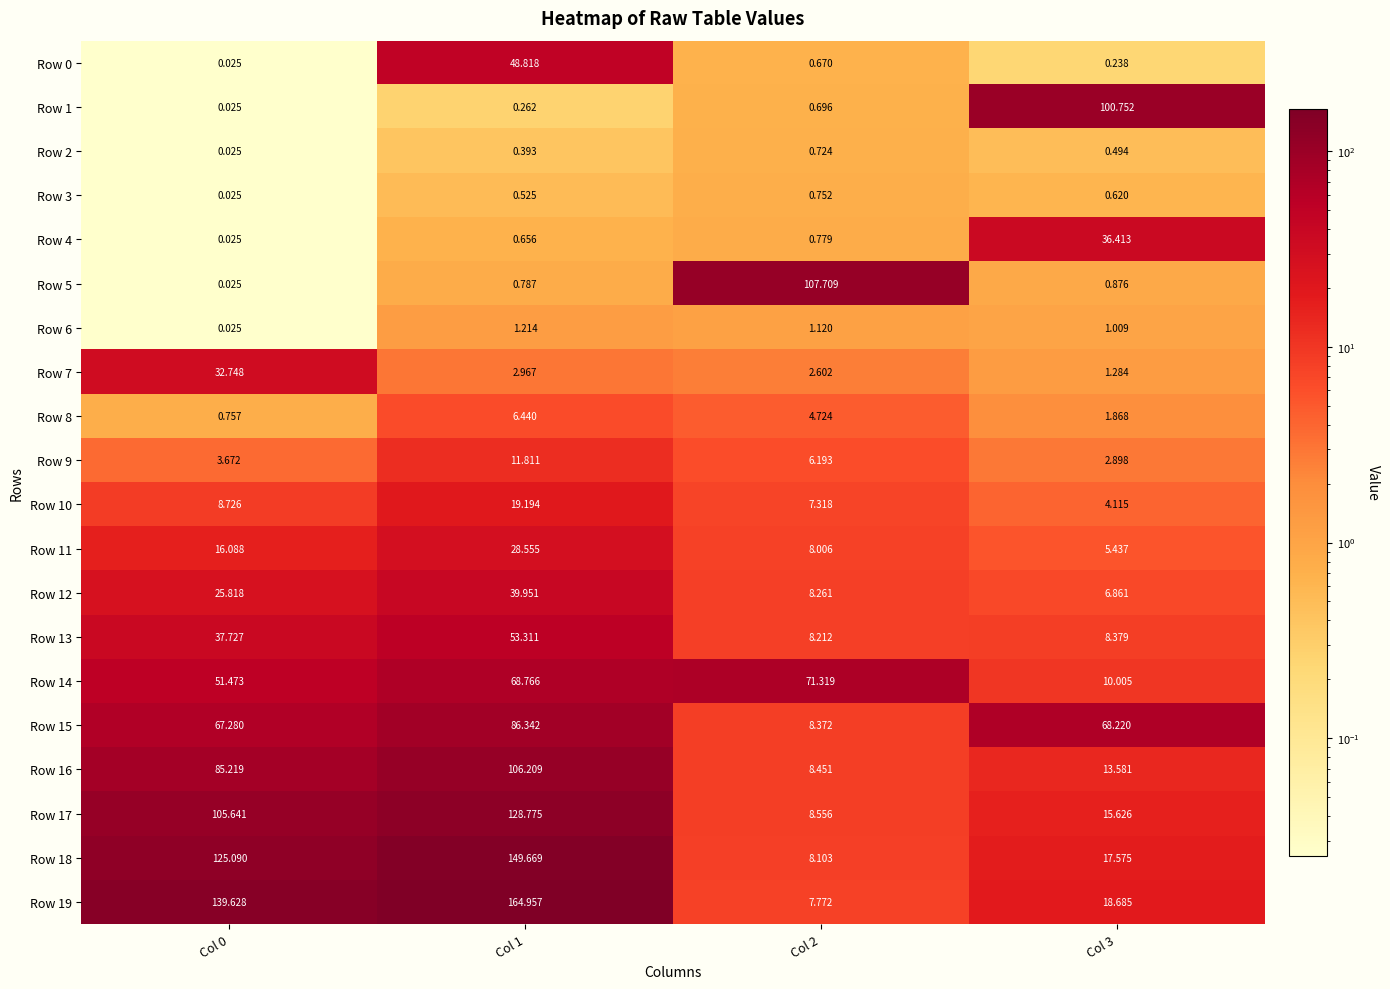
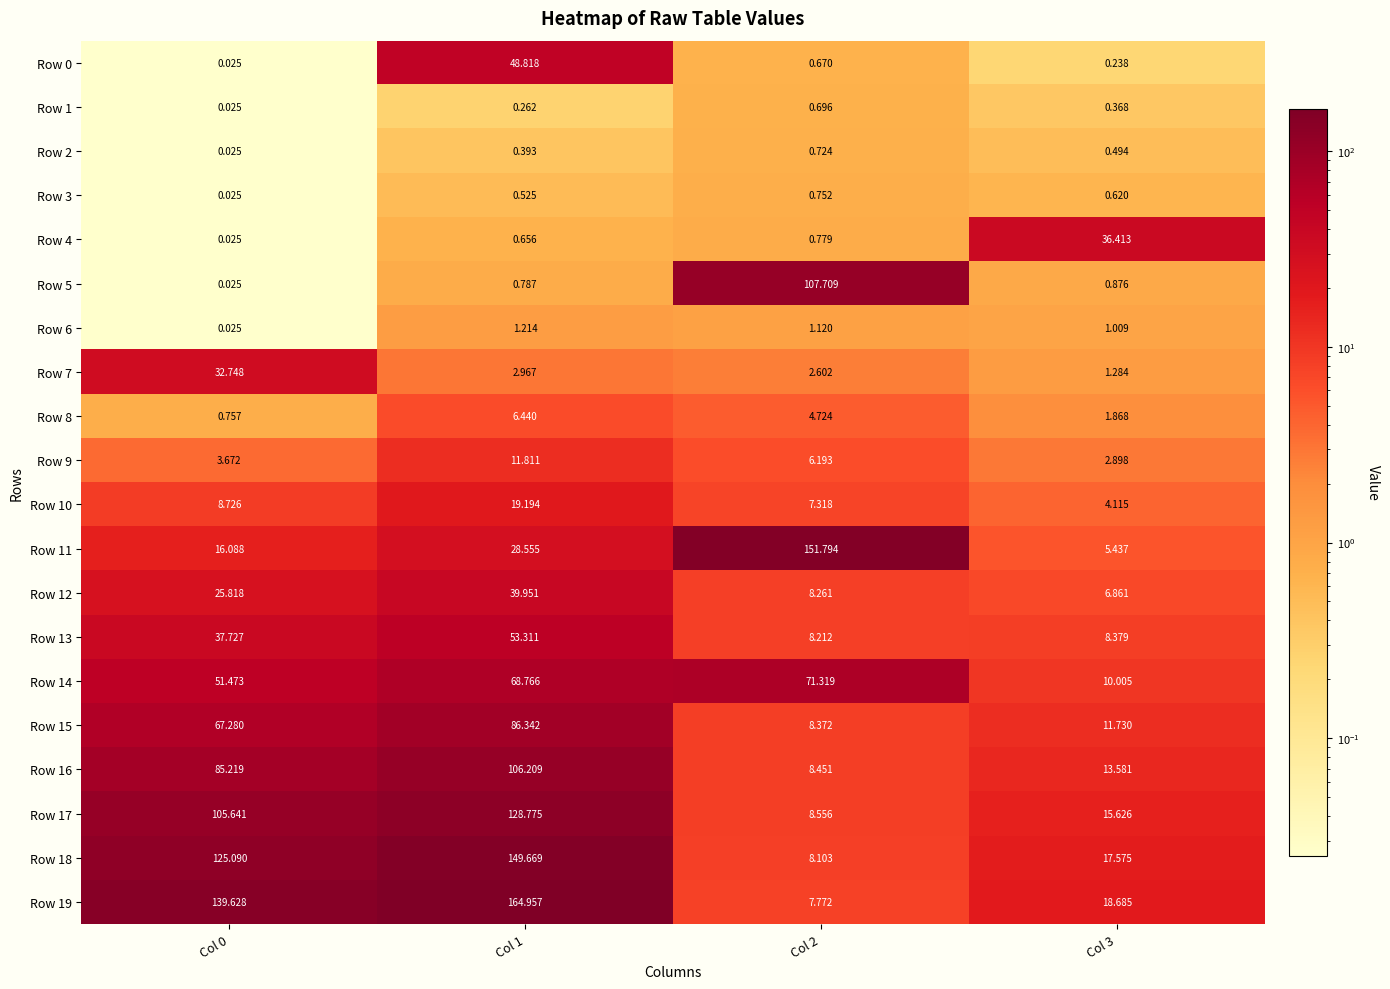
  {
    "Row 0": {
      "Col 0": 0.025,
      "Col 1": 48.818,
      "Col 2": 0.670,
      "Col 3": 0.238
    },
    "Row 1": {
      "Col 0": 0.025,
      "Col 1": 0.262,
      "Col 2": 0.696,
-     "Col 3": 100.752
+     "Col 3": 0.368
    },
    "Row 2": {
      "Col 0": 0.025,
      "Col 1": 0.393,
      "Col 2": 0.724,
      "Col 3": 0.494
    },
    "Row 3": {
      "Col 0": 0.025,
      "Col 1": 0.525,
      "Col 2": 0.752,
      "Col 3": 0.620
    },
    "Row 4": {
      "Col 0": 0.025,
      "Col 1": 0.656,
      "Col 2": 0.779,
      "Col 3": 36.413
    },
    "Row 5": {
      "Col 0": 0.025,
      "Col 1": 0.787,
      "Col 2": 107.709,
      "Col 3": 0.876
    },
    "Row 6": {
      "Col 0": 0.025,
      "Col 1": 1.214,
      "Col 2": 1.120,
      "Col 3": 1.009
    },
    "Row 7": {
      "Col 0": 32.748,
      "Col 1": 2.967,
      "Col 2": 2.602,
      "Col 3": 1.284
    },
    "Row 8": {
      "Col 0": 0.757,
      "Col 1": 6.440,
      "Col 2": 4.724,
      "Col 3": 1.868
    },
    "Row 9": {
      "Col 0": 3.672,
      "Col 1": 11.811,
      "Col 2": 6.193,
      "Col 3": 2.898
    },
    "Row 10": {
      "Col 0": 8.726,
      "Col 1": 19.194,
      "Col 2": 7.318,
      "Col 3": 4.115
    },
    "Row 11": {
      "Col 0": 16.088,
      "Col 1": 28.555,
-     "Col 2": 8.006,
+     "Col 2": 151.794,
      "Col 3": 5.437
    },
    "Row 12": {
      "Col 0": 25.818,
      "Col 1": 39.951,
      "Col 2": 8.261,
      "Col 3": 6.861
    },
    "Row 13": {
      "Col 0": 37.727,
      "Col 1": 53.311,
      "Col 2": 8.212,
      "Col 3": 8.379
    },
    "Row 14": {
      "Col 0": 51.473,
      "Col 1": 68.766,
      "Col 2": 71.319,
      "Col 3": 10.005
    },
    "Row 15": {
      "Col 0": 67.280,
      "Col 1": 86.342,
      "Col 2": 8.372,
-     "Col 3": 68.220
+     "Col 3": 11.730
    },
    "Row 16": {
      "Col 0": 85.219,
      "Col 1": 106.209,
      "Col 2": 8.451,
      "Col 3": 13.581
    },
    "Row 17": {
      "Col 0": 105.641,
      "Col 1": 128.775,
      "Col 2": 8.556,
      "Col 3": 15.626
    },
    "Row 18": {
      "Col 0": 125.090,
      "Col 1": 149.669,
      "Col 2": 8.103,
      "Col 3": 17.575
    },
    "Row 19": {
      "Col 0": 139.628,
      "Col 1": 164.957,
      "Col 2": 7.772,
      "Col 3": 18.685
    }
  }
